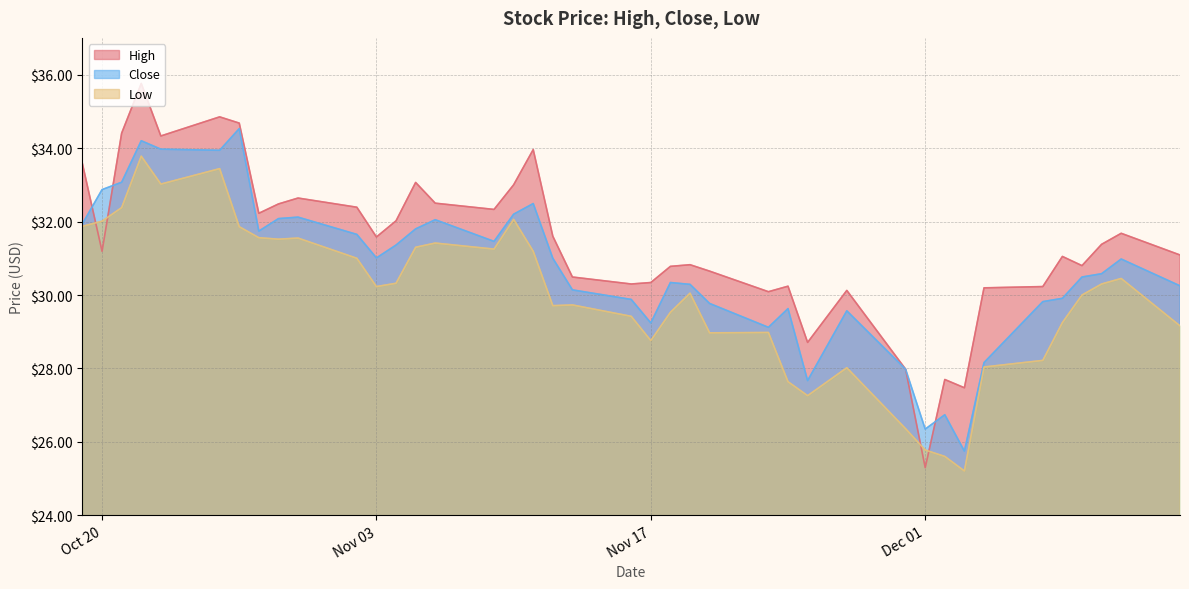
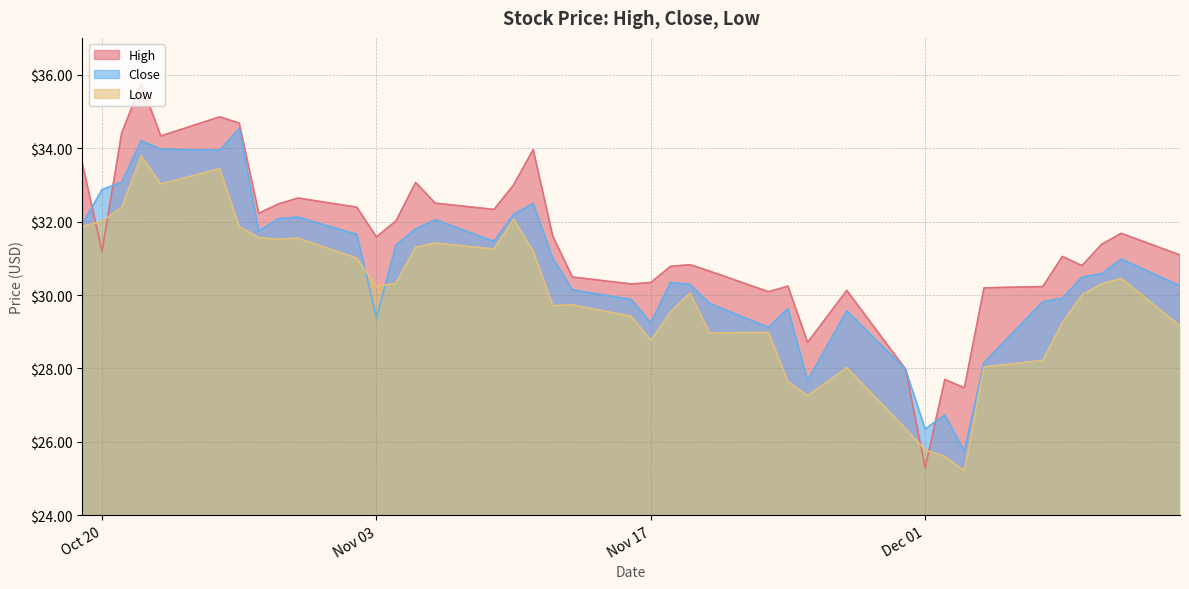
  {
    "High": {
      "Oct 20": "$31.2",
      "Nov 03": "$31.6",
      "Nov 17": "$30.3",
      "Dec 01": "$25.3"
    },
    "Close": {
      "Oct 20": "$32.9",
-     "Nov 03": "$31.0",
+     "Nov 03": "$29.4",
      "Nov 17": "$29.2",
      "Dec 01": "$26.4"
    },
    "Low": {
      "Oct 20": "$32.0",
      "Nov 03": "$30.2",
      "Nov 17": "$28.8",
      "Dec 01": "$25.8"
    }
  }
